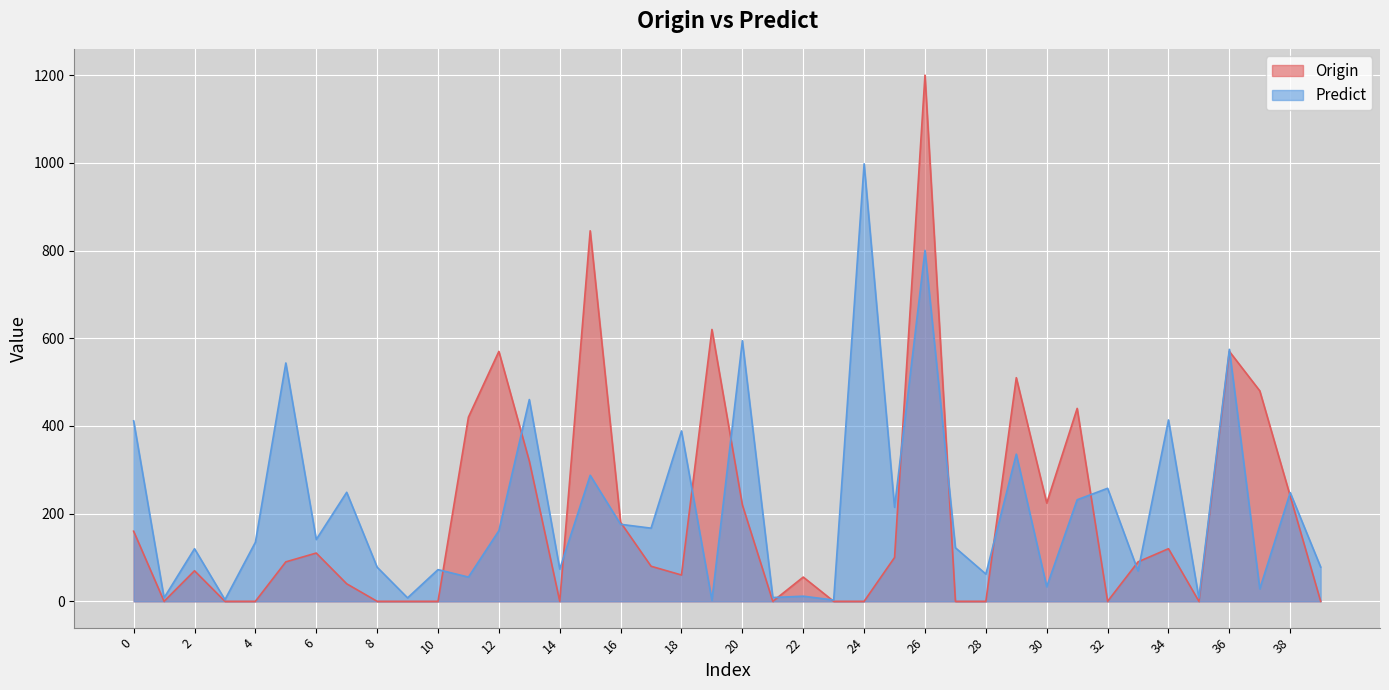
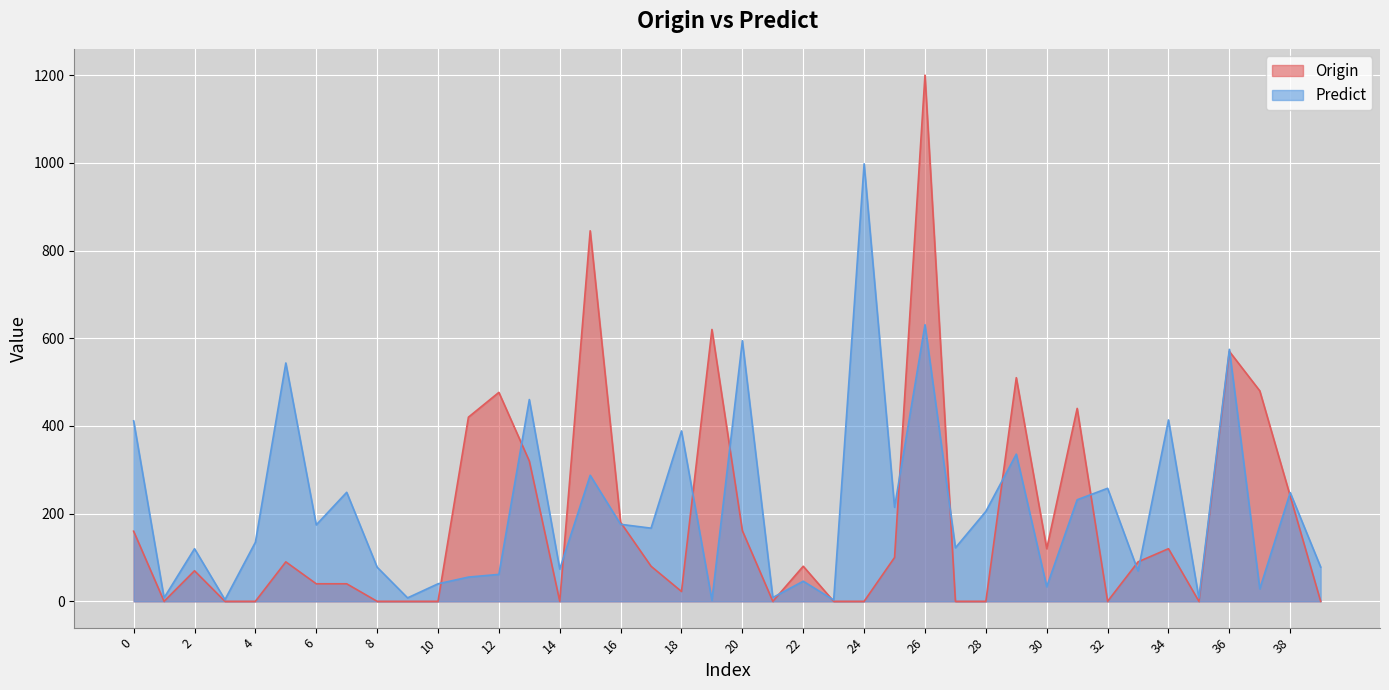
  {
    "Origin": {
      "0": 160,
      "2": 70,
      "4": 0,
-     "6": 110,
+     "6": 40,
      "8": 0,
      "10": 0,
-     "12": 570,
+     "12": 480,
      "14": 0,
-     "18": 60,
-     "20": 220,
-     "22": 60,
+     "18": 20,
+     "20": 160,
+     "22": 80,
      "24": 0,
      "26": 1200,
      "28": 0,
-     "30": 220,
+     "30": 120,
      "32": 0,
      "34": 120,
      "38": 240
    },
    "Predict": {
      "0": 410,
      "2": 120,
      "4": 130,
-     "6": 140,
+     "6": 170,
      "8": 80,
-     "10": 70,
-     "12": 160,
+     "10": 40,
+     "12": 60,
      "14": 70,
      "18": 390,
      "20": 590,
-     "22": 10,
+     "22": 50,
      "24": 1000,
-     "26": 800,
-     "28": 60,
+     "26": 630,
+     "28": 210,
      "30": 30,
      "32": 260,
      "34": 410,
      "38": 250
    }
  }
